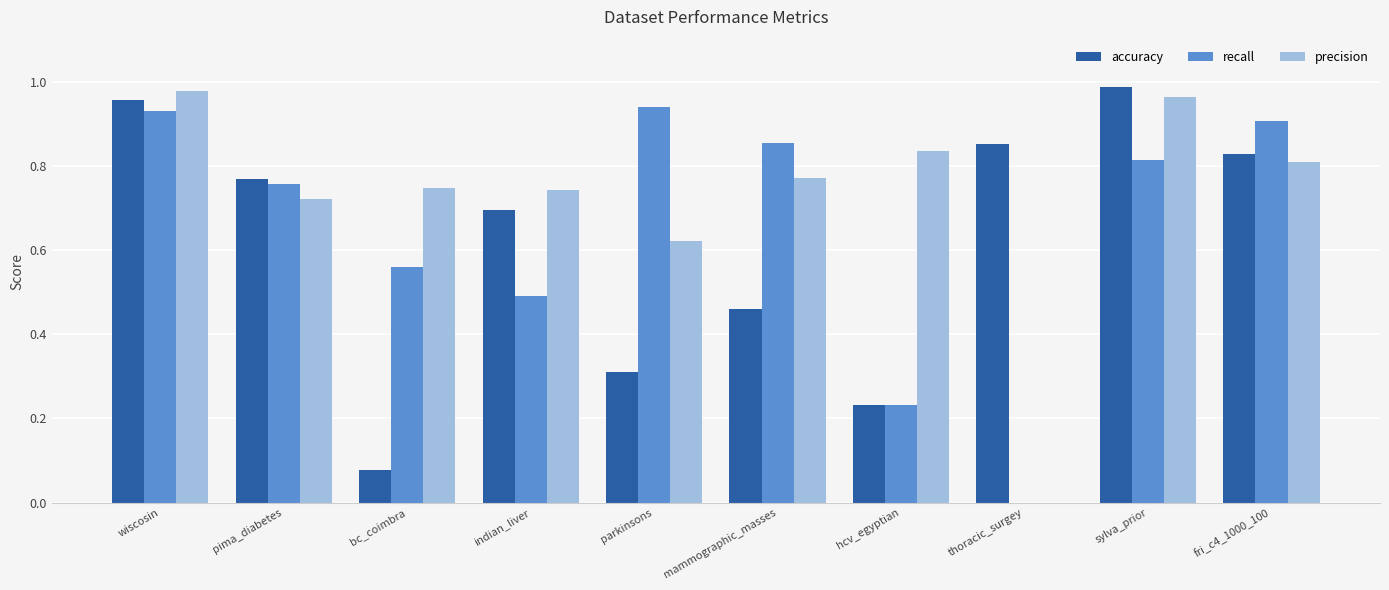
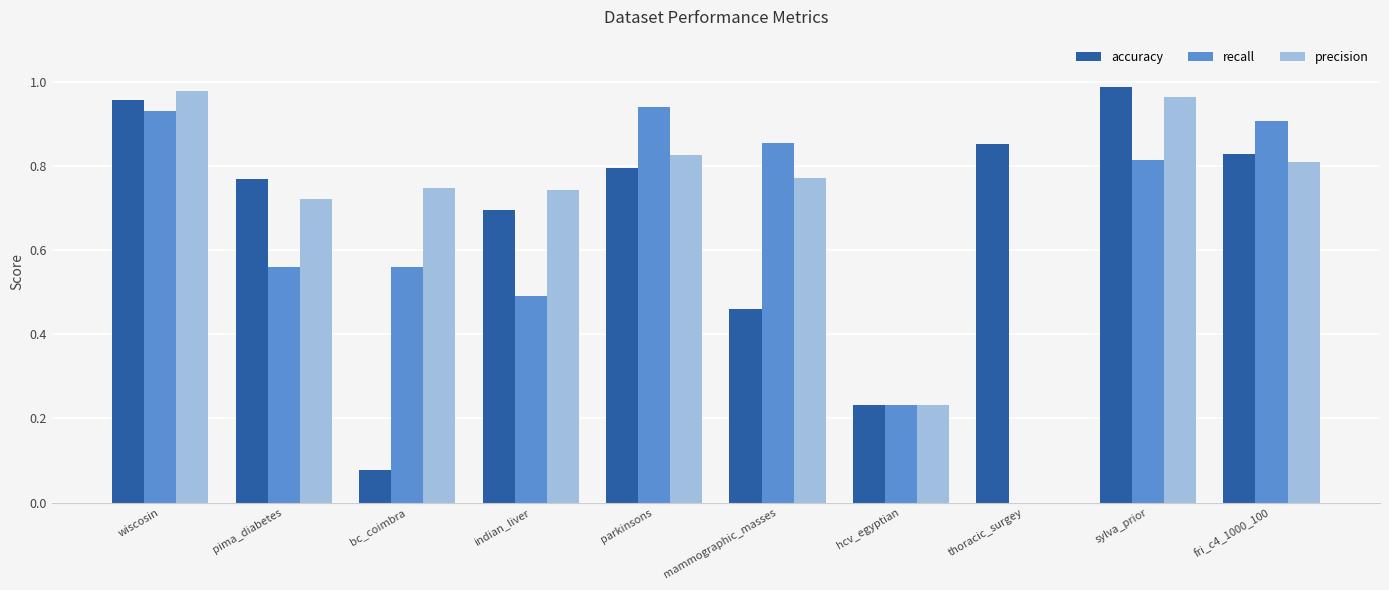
  {
    "accuracy": {
      "wiscosin": 0.96,
      "pima_diabetes": 0.77,
      "bc_coimbra": 0.08,
      "indian_liver": 0.69,
-     "parkinsons": 0.31,
+     "parkinsons": 0.79,
      "mammographic_masses": 0.46,
      "hcv_egyptian": 0.23,
      "thoracic_surgey": 0.85,
      "sylva_prior": 0.99,
      "fri_c4_1000_100": 0.83
    },
    "recall": {
      "wiscosin": 0.93,
-     "pima_diabetes": 0.76,
+     "pima_diabetes": 0.56,
      "bc_coimbra": 0.56,
      "indian_liver": 0.49,
      "parkinsons": 0.94,
      "mammographic_masses": 0.85,
      "hcv_egyptian": 0.23,
      "thoracic_surgey": 0.00,
      "sylva_prior": 0.81,
      "fri_c4_1000_100": 0.91
    },
    "precision": {
      "wiscosin": 0.98,
      "pima_diabetes": 0.72,
      "bc_coimbra": 0.75,
      "indian_liver": 0.74,
-     "parkinsons": 0.62,
+     "parkinsons": 0.83,
      "mammographic_masses": 0.77,
-     "hcv_egyptian": 0.84,
+     "hcv_egyptian": 0.23,
      "thoracic_surgey": 0.00,
      "sylva_prior": 0.96,
      "fri_c4_1000_100": 0.81
    }
  }
